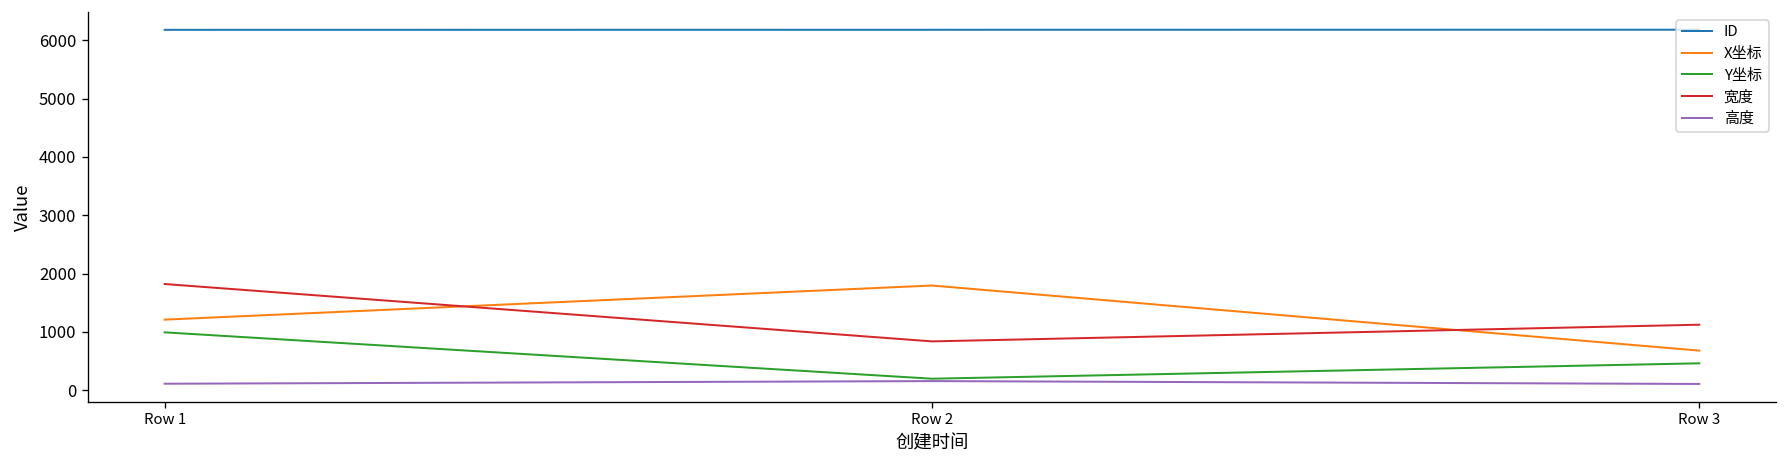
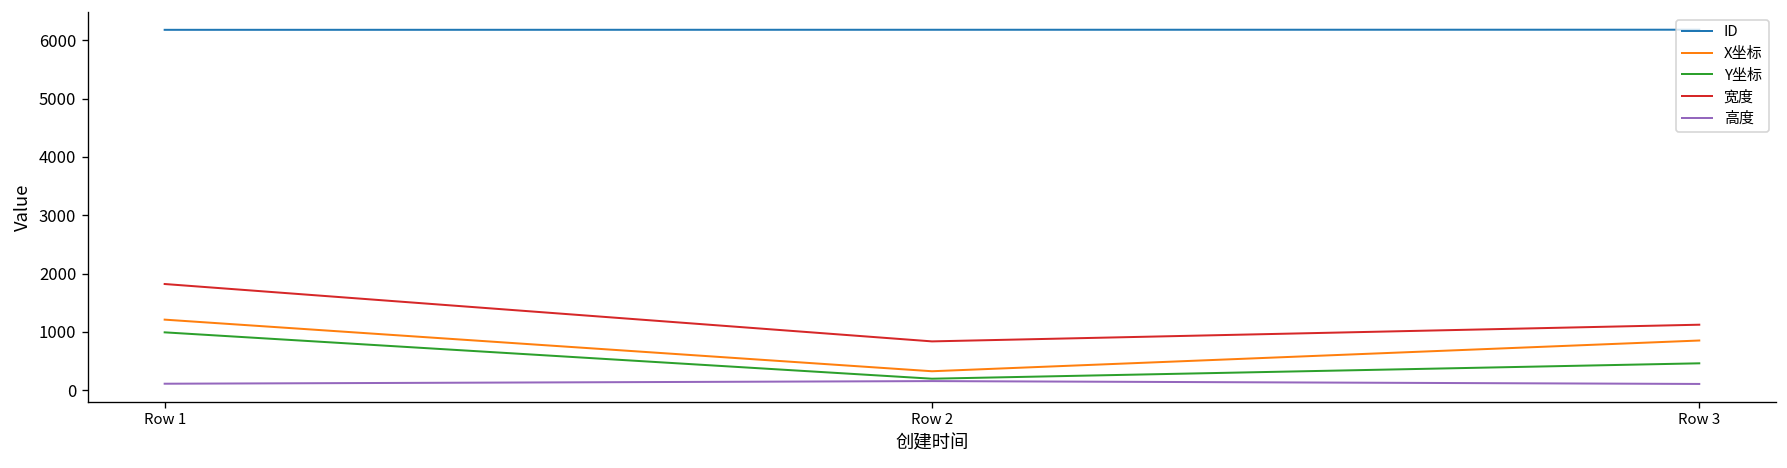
  {
    "ID": {
      "Row 1": 6200,
      "Row 2": 6200
    },
    "X坐标": {
      "Row 1": 1200,
-     "Row 2": 1800,
-     "Row 3": 700
+     "Row 2": 300,
+     "Row 3": 900
    },
    "Y坐标": {
      "Row 1": 1000,
      "Row 3": 500
    },
    "宽度": {
      "Row 1": 1800,
      "Row 2": 800,
      "Row 3": 1100
    },
    "高度": {
      "Row 1": 100,
      "Row 3": 100
    }
  }
